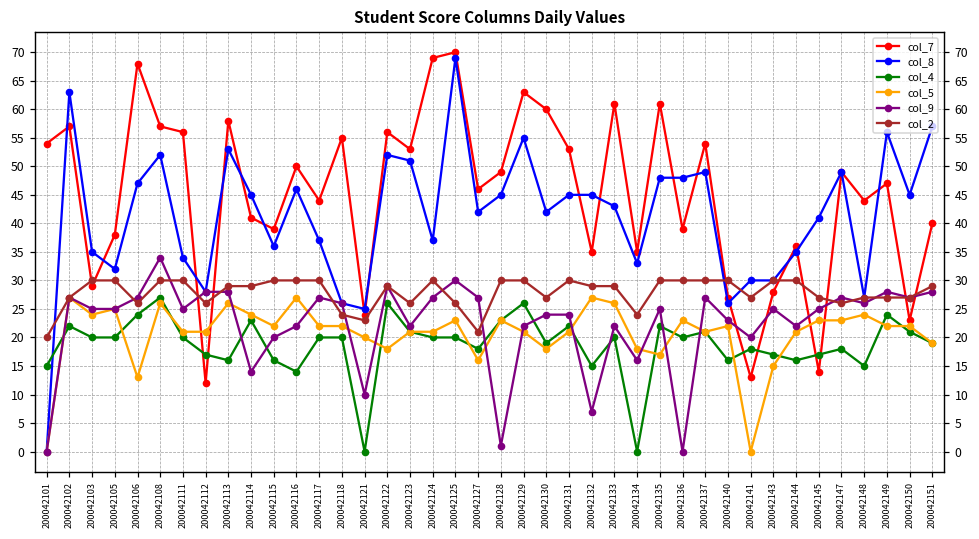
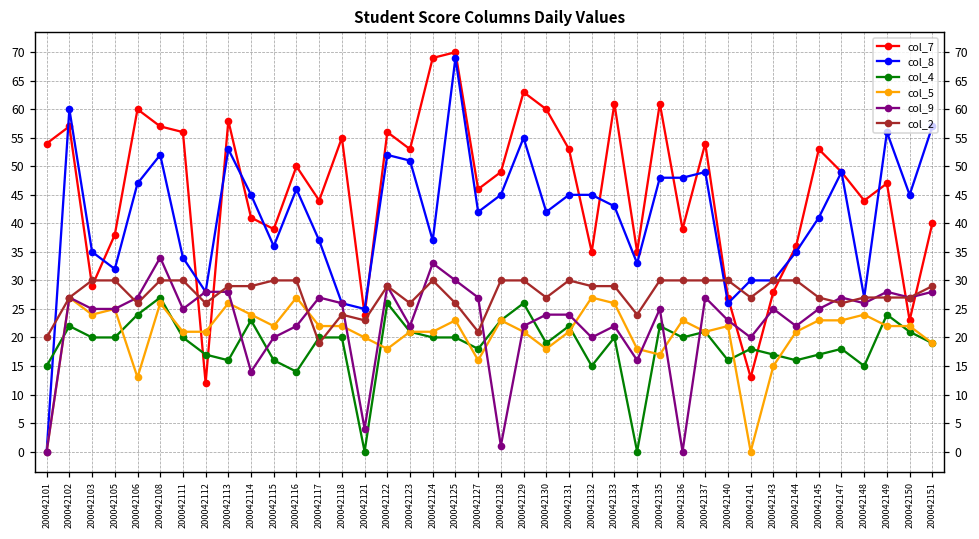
  {
    "col_7": {
      "200042101": 54,
      "200042102": 57,
      "200042103": 29,
      "200042105": 38,
-     "200042106": 68,
+     "200042106": 60,
      "200042108": 57,
      "200042111": 56,
      "200042112": 12,
      "200042113": 58,
      "200042114": 41,
      "200042115": 39,
      "200042116": 50,
      "200042117": 44,
      "200042118": 55,
      "200042121": 24,
      "200042122": 56,
      "200042123": 53,
      "200042124": 69,
      "200042125": 70,
      "200042127": 46,
      "200042128": 49,
      "200042129": 63,
      "200042130": 60,
      "200042131": 53,
      "200042132": 35,
      "200042133": 61,
      "200042134": 35,
      "200042135": 61,
      "200042136": 39,
      "200042137": 54,
      "200042140": 27,
      "200042141": 13,
      "200042143": 28,
      "200042144": 36,
-     "200042145": 14,
+     "200042145": 53,
      "200042148": 44,
      "200042149": 47,
      "200042150": 23,
      "200042151": 40
    },
    "col_8": {
-     "200042102": 63,
+     "200042102": 60,
      "200042103": 35,
      "200042105": 32,
      "200042106": 47,
      "200042108": 52,
      "200042111": 34,
      "200042113": 53,
      "200042114": 45,
      "200042115": 36,
      "200042116": 46,
      "200042117": 37,
      "200042121": 25,
      "200042122": 52,
      "200042123": 51,
      "200042124": 37,
      "200042125": 69,
      "200042127": 42,
      "200042128": 45,
      "200042129": 55,
      "200042130": 42,
      "200042131": 45,
      "200042132": 45,
      "200042133": 43,
      "200042134": 33,
      "200042135": 48,
      "200042136": 48,
      "200042137": 49,
      "200042140": 26,
      "200042141": 30,
      "200042144": 35,
      "200042145": 41,
      "200042150": 45
    },
    "col_9": {
      "200042103": 25,
      "200042106": 27,
      "200042108": 34,
      "200042111": 25,
      "200042113": 28,
      "200042114": 14,
      "200042115": 20,
      "200042116": 22,
      "200042117": 27,
-     "200042121": 10,
+     "200042121": 4,
      "200042123": 22,
-     "200042124": 27,
+     "200042124": 33,
      "200042125": 30,
      "200042127": 27,
      "200042128": 1,
      "200042129": 22,
      "200042130": 24,
      "200042131": 24,
-     "200042132": 7,
+     "200042132": 20,
      "200042133": 22,
      "200042134": 16,
      "200042135": 25,
      "200042136": 0,
      "200042137": 27,
      "200042140": 23,
      "200042141": 20,
      "200042143": 25,
      "200042144": 22,
      "200042145": 25,
      "200042147": 27,
      "200042148": 26,
      "200042149": 28,
      "200042151": 28
    },
    "col_2": {
      "200042101": 20,
      "200042103": 30,
      "200042105": 30,
      "200042106": 26,
      "200042108": 30,
      "200042111": 30,
      "200042112": 26,
      "200042113": 29,
      "200042114": 29,
      "200042115": 30,
      "200042116": 30,
-     "200042117": 30,
+     "200042117": 19,
      "200042118": 24,
      "200042121": 23,
      "200042123": 26,
      "200042124": 30,
      "200042125": 26,
      "200042127": 21,
      "200042128": 30,
      "200042129": 30,
      "200042130": 27,
      "200042131": 30,
      "200042132": 29,
      "200042133": 29,
      "200042134": 24,
      "200042135": 30,
      "200042136": 30,
      "200042137": 30,
      "200042140": 30,
      "200042141": 27,
      "200042144": 30,
      "200042145": 27,
      "200042147": 26,
      "200042149": 27,
      "200042151": 29
    }
  }
